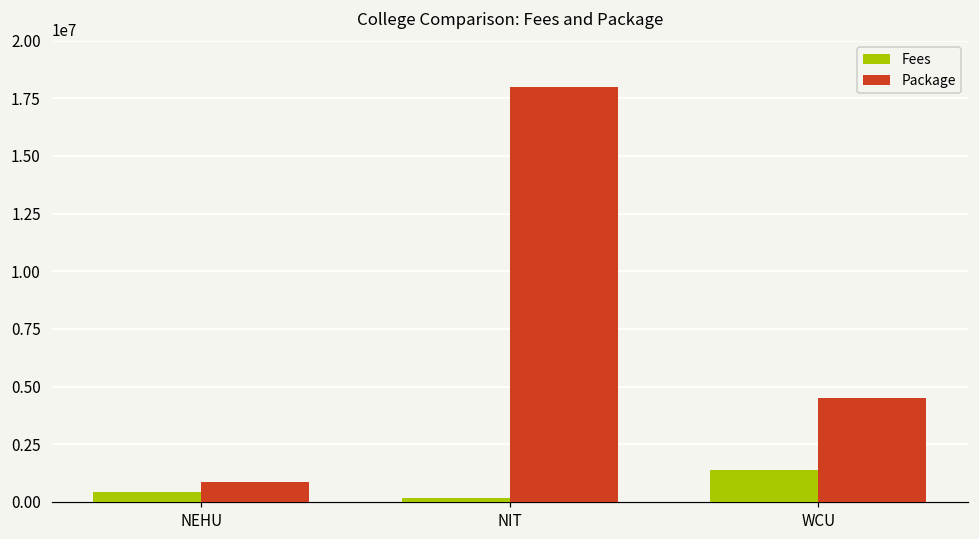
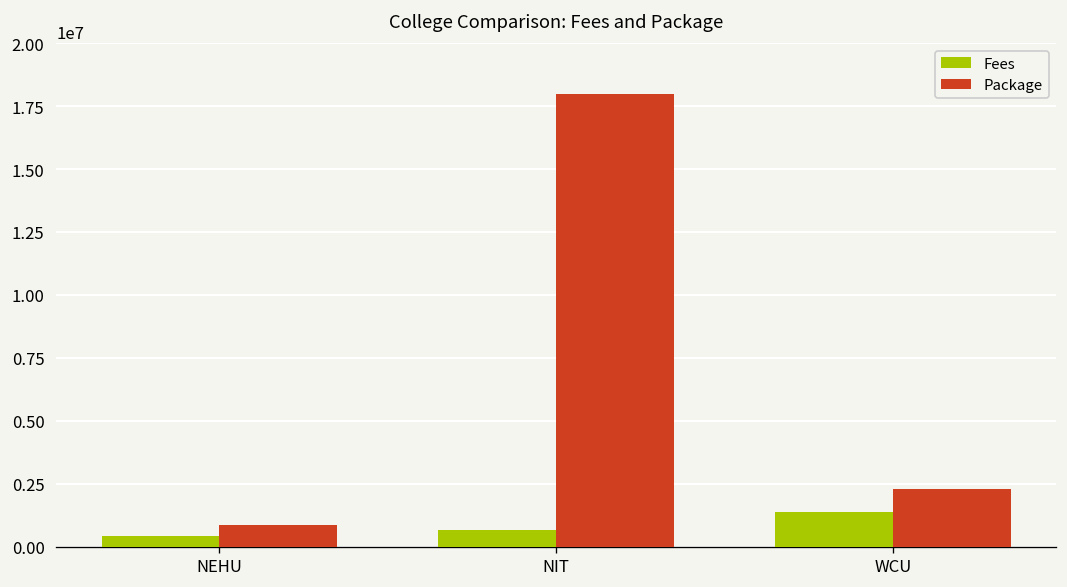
  {
    "Fees": {
      "NEHU": 400000,
-     "NIT": 200000,
+     "NIT": 700000,
      "WCU": 1400000
    },
    "Package": {
      "NEHU": 800000,
      "NIT": 18000000,
-     "WCU": 4500000
+     "WCU": 2300000
    }
  }
